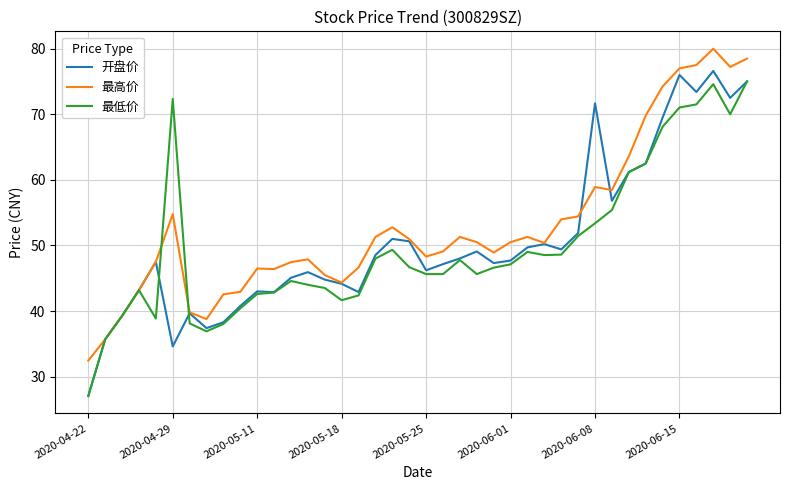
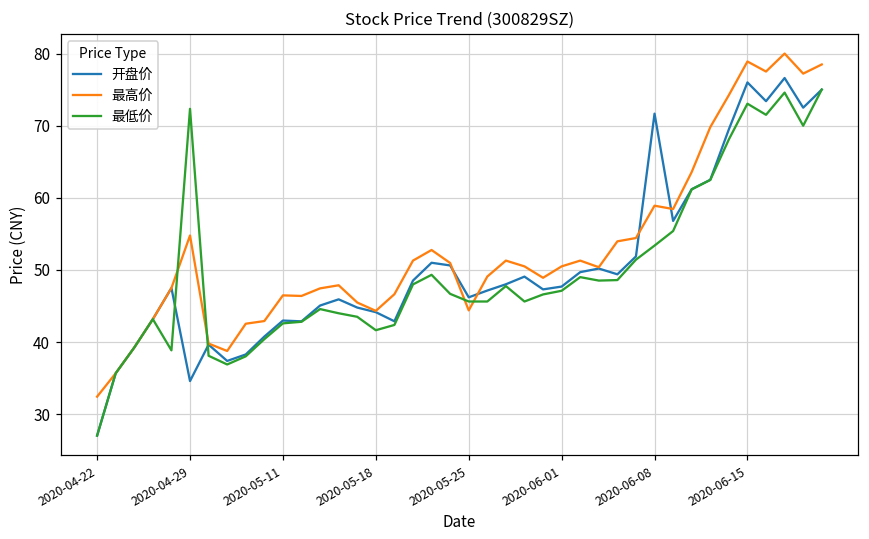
  {
    "开盘价": {
      "2020-04-29": 35,
      "2020-05-11": 43,
      "2020-05-25": 46,
      "2020-06-01": 48,
      "2020-06-08": 72,
      "2020-06-15": 76
    },
    "最高价": {
      "2020-04-22": 32,
      "2020-04-29": 55,
      "2020-05-11": 46,
-     "2020-05-25": 48,
+     "2020-05-25": 44,
      "2020-06-01": 51,
      "2020-06-08": 59,
-     "2020-06-15": 77
+     "2020-06-15": 79
    },
    "最低价": {
      "2020-04-29": 72,
      "2020-05-11": 43,
      "2020-05-18": 42,
      "2020-05-25": 46,
      "2020-06-01": 47,
      "2020-06-08": 53,
-     "2020-06-15": 71
+     "2020-06-15": 73
    }
  }
